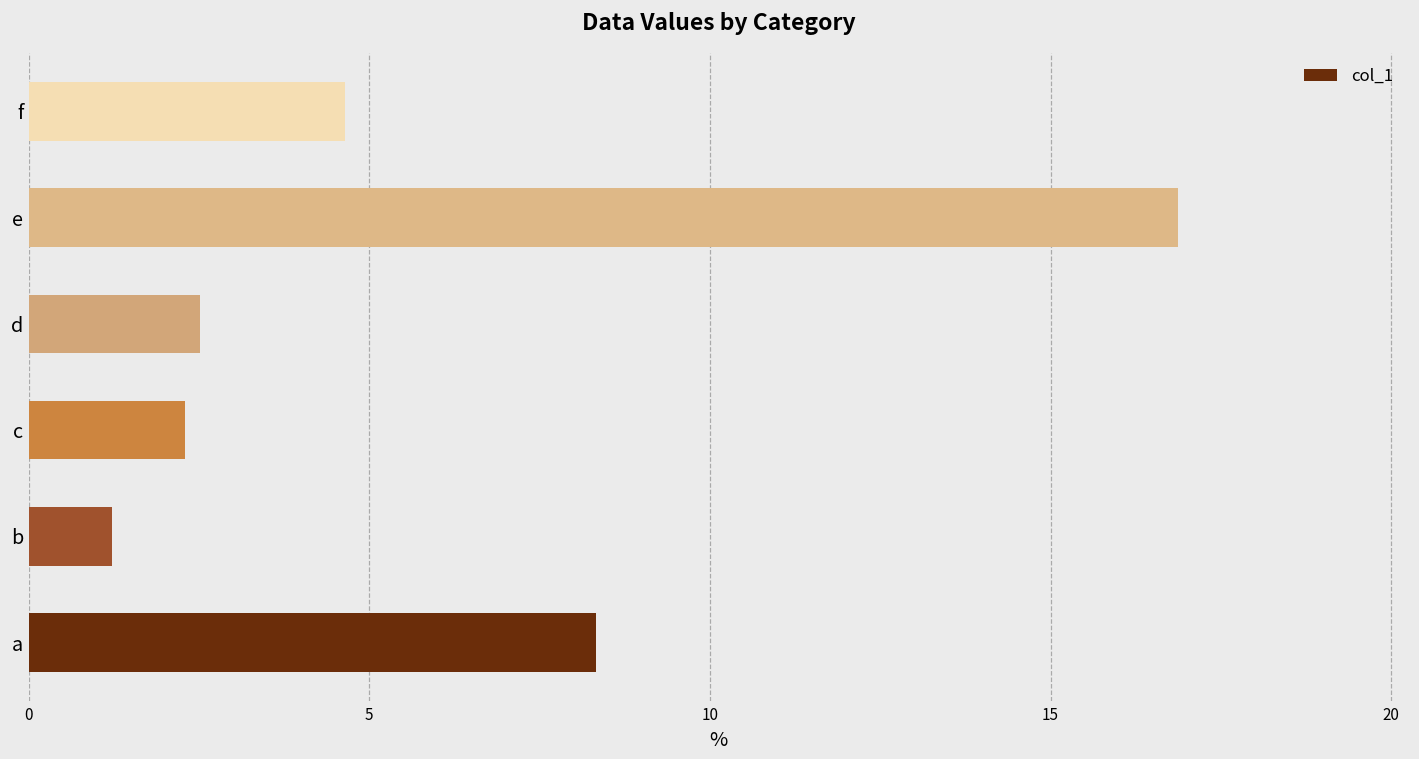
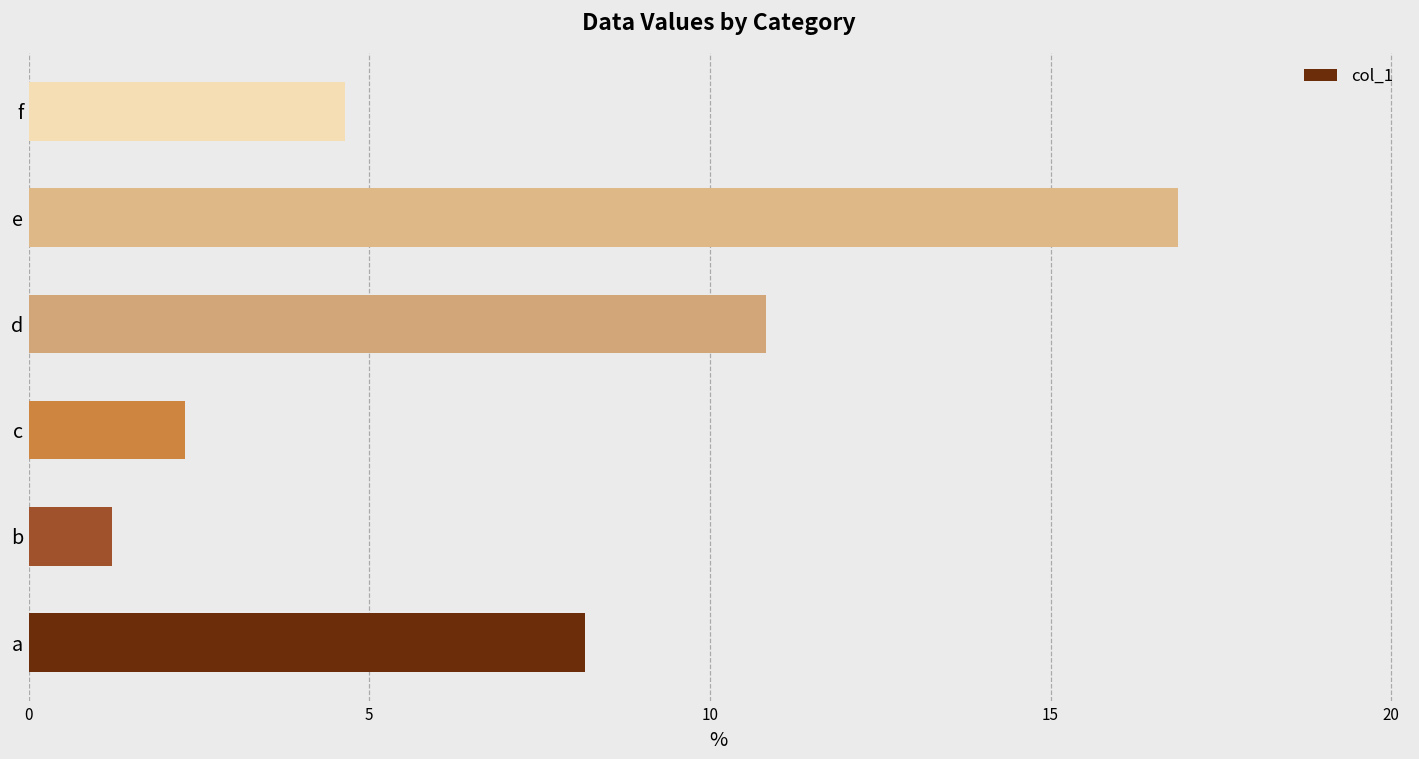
  {
    "f": 4.6,
    "e": 16.9,
-   "d": 2.5,
+   "d": 10.8,
    "c": 2.3,
    "b": 1.2,
-   "a": 8.3
+   "a": 8.2
  }
